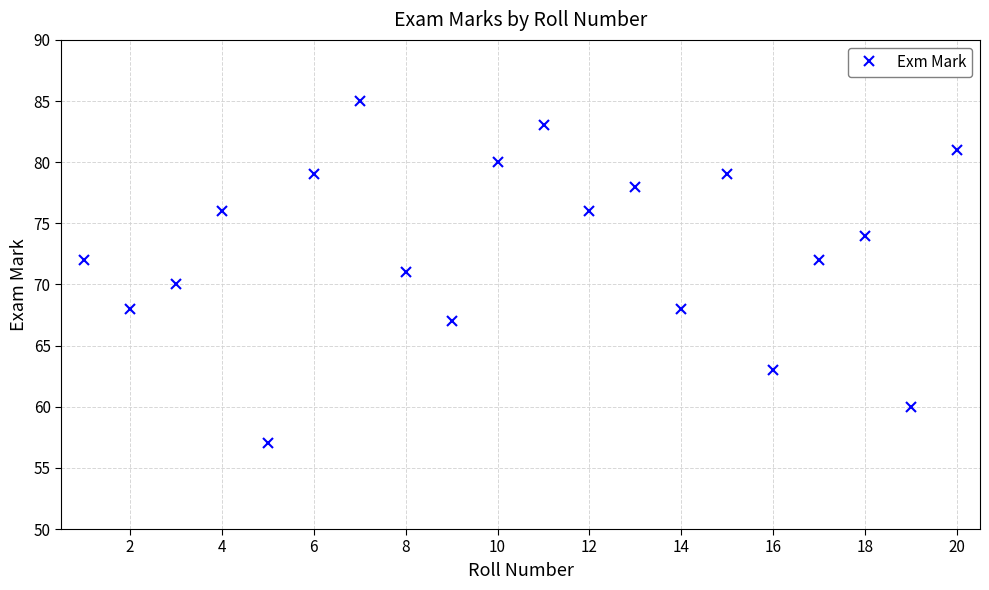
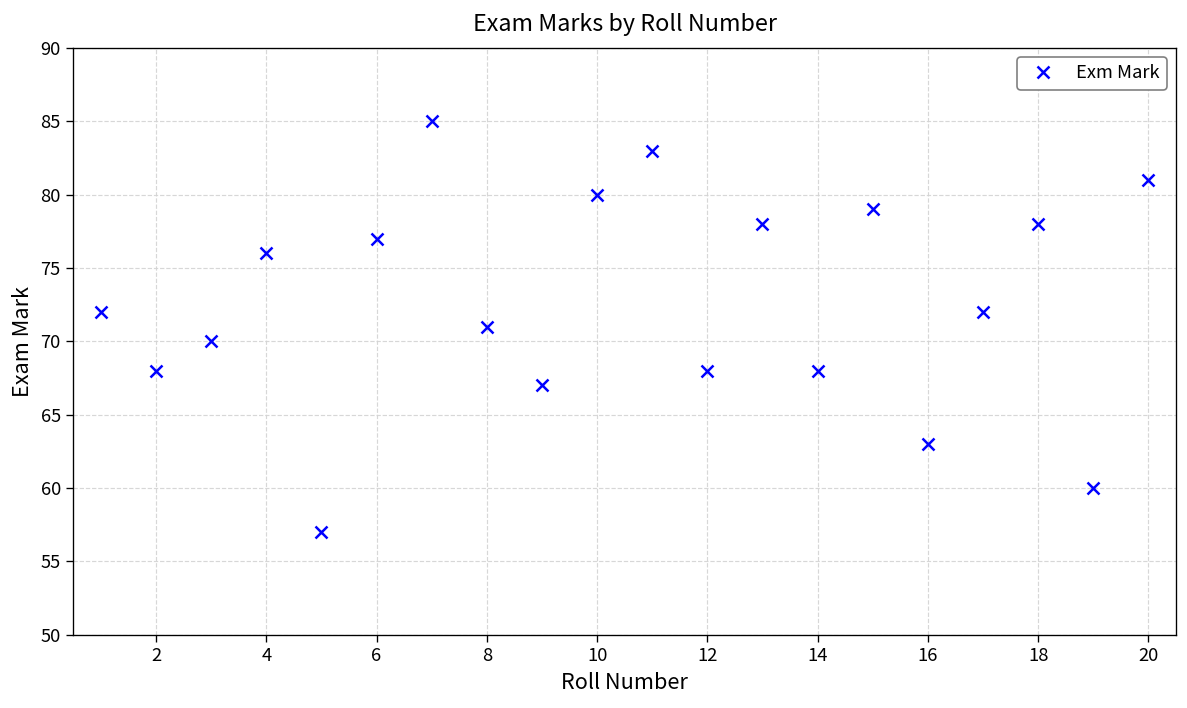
  {
    "2": 68,
    "4": 76,
-   "6": 79,
+   "6": 77,
    "8": 71,
    "10": 80,
-   "12": 76,
+   "12": 68,
    "14": 68,
    "16": 63,
-   "18": 74,
+   "18": 78,
    "20": 81
  }
